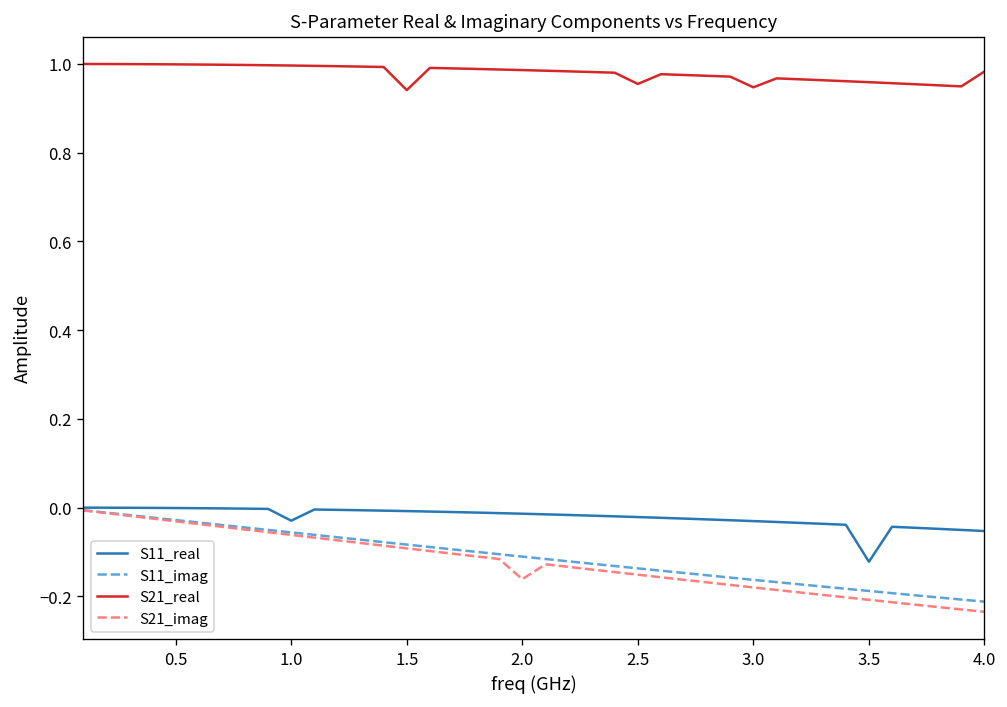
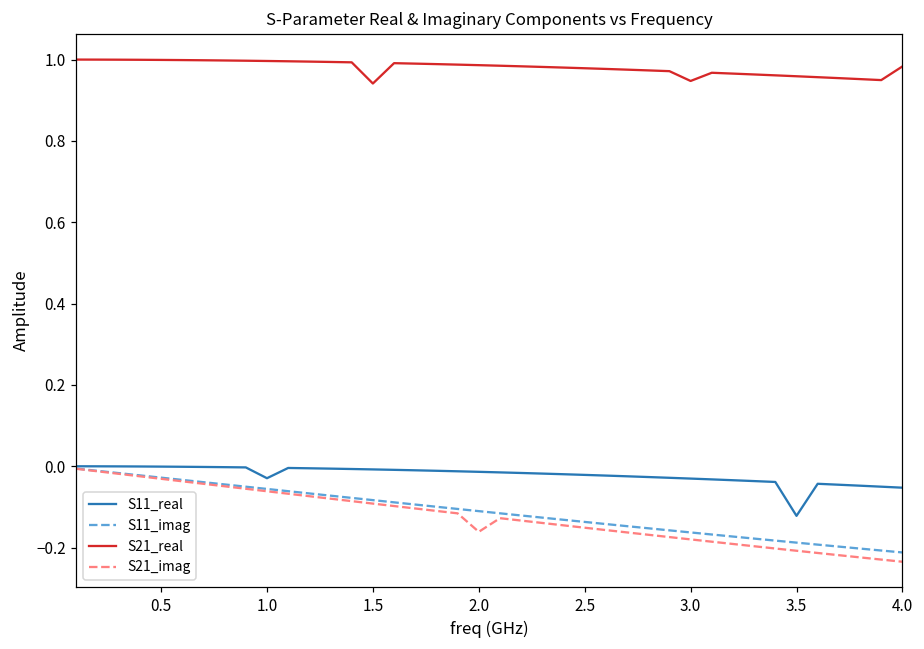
  {
    "S11_real": {
      "0.5": 0.00,
      "1.0": -0.03,
      "1.5": -0.01,
      "2.0": -0.01,
      "2.5": -0.02,
      "3.0": -0.03,
      "3.5": -0.12,
      "4.0": -0.05
    },
    "S11_imag": {
      "1.5": -0.08,
      "2.0": -0.11,
      "2.5": -0.14,
      "3.0": -0.16,
      "3.5": -0.19,
      "4.0": -0.21
    },
    "S21_real": {
      "0.5": 1.00,
      "1.0": 1.00,
      "1.5": 0.94,
      "2.0": 0.99,
-     "2.5": 0.95,
+     "2.5": 0.98,
      "3.0": 0.95,
      "3.5": 0.96,
      "4.0": 0.98
    },
    "S21_imag": {
      "1.5": -0.09,
      "2.0": -0.16,
      "2.5": -0.15,
      "3.0": -0.18,
      "3.5": -0.21,
      "4.0": -0.23
    }
  }
